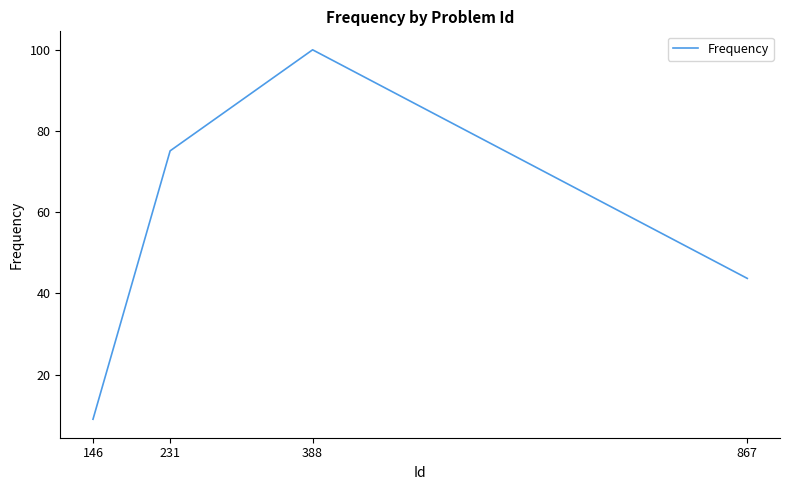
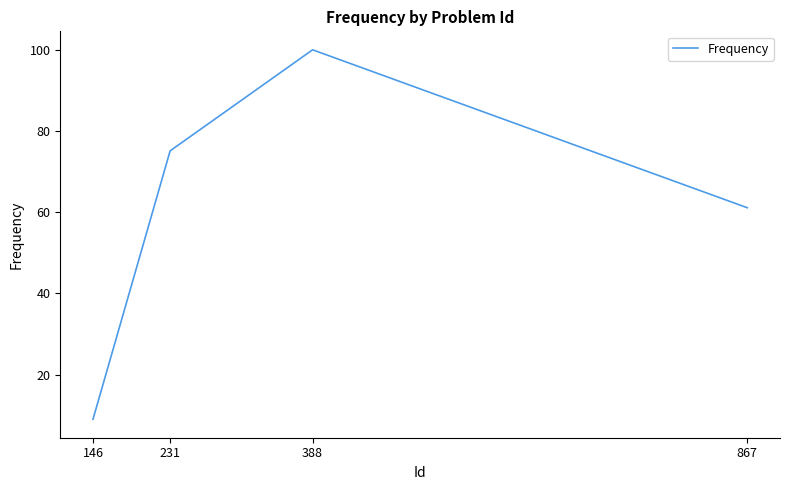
  {
    "146": 9,
    "231": 75,
    "388": 100,
-   "867": 44
+   "867": 61
  }
